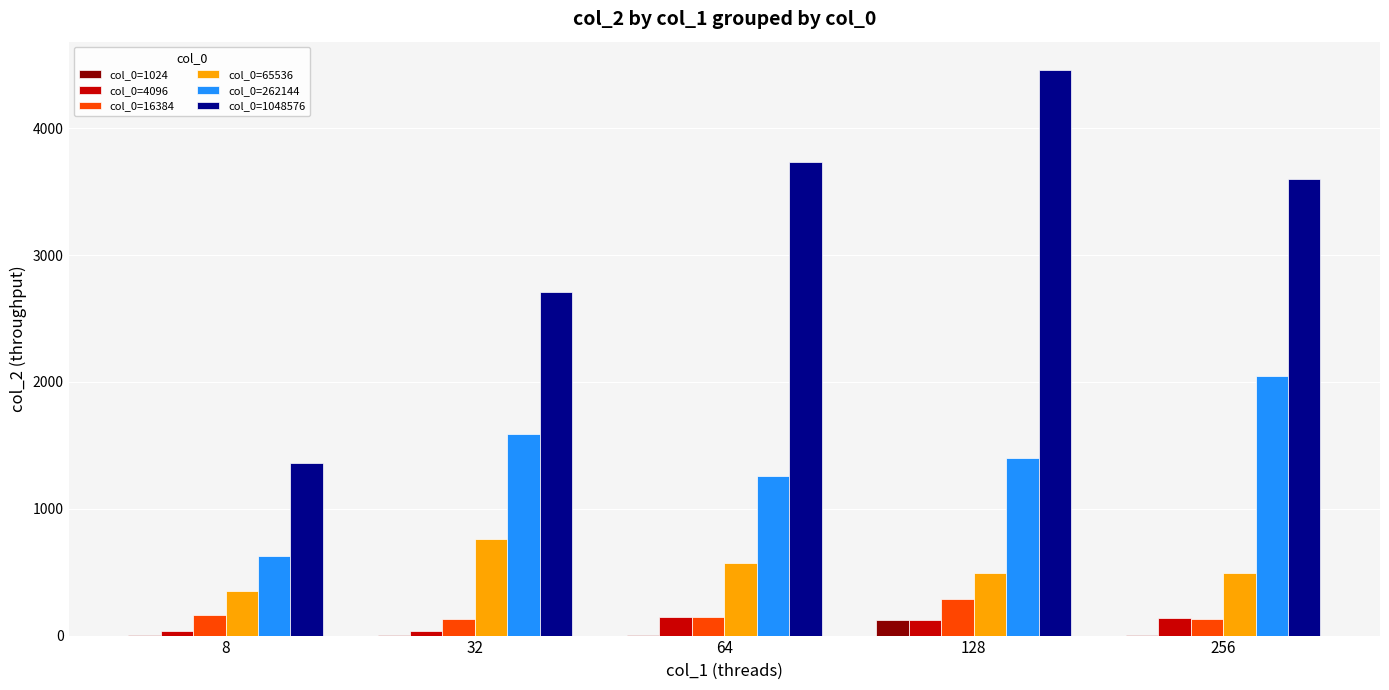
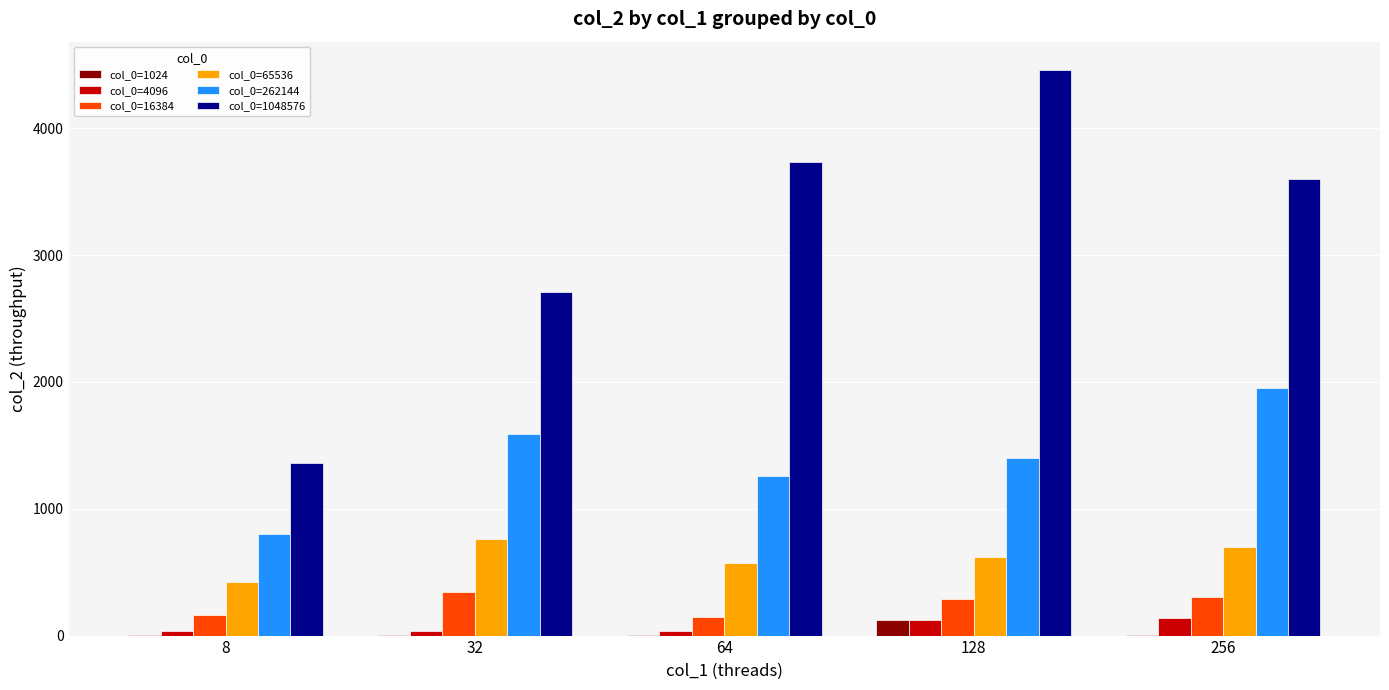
  {
    "col_0=1024": {
      "128": 120
    },
    "col_0=4096": {
      "8": 30,
      "32": 40,
-     "64": 150,
+     "64": 40,
      "128": 120,
      "256": 140
    },
    "col_0=16384": {
      "8": 160,
-     "32": 130,
+     "32": 340,
      "64": 150,
      "128": 290,
-     "256": 130
+     "256": 300
    },
    "col_0=65536": {
-     "8": 350,
+     "8": 420,
      "32": 760,
      "64": 570,
-     "128": 490,
-     "256": 490
+     "128": 620,
+     "256": 700
    },
    "col_0=262144": {
-     "8": 630,
+     "8": 800,
      "32": 1590,
      "64": 1260,
      "128": 1400,
-     "256": 2040
+     "256": 1950
    },
    "col_0=1048576": {
      "8": 1360,
      "32": 2710,
      "64": 3730,
      "128": 4460,
      "256": 3600
    }
  }
